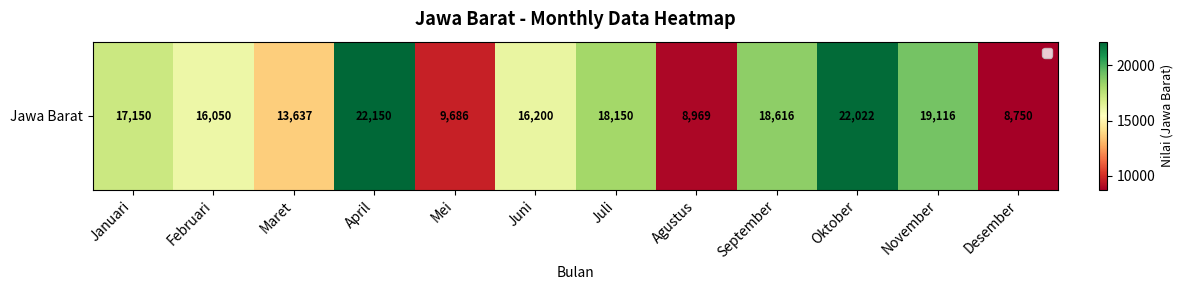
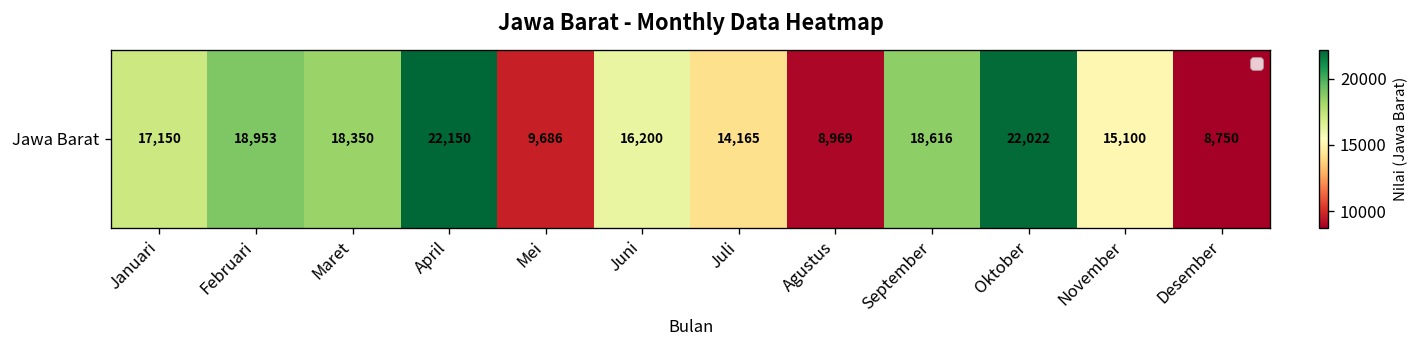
  {
    "Jawa Barat": {
      "Januari": "17,150",
-     "Februari": "16,050",
-     "Maret": "13,637",
+     "Februari": "18,953",
+     "Maret": "18,350",
      "April": "22,150",
      "Mei": "9,686",
      "Juni": "16,200",
-     "Juli": "18,150",
+     "Juli": "14,165",
      "Agustus": "8,969",
      "September": "18,616",
      "Oktober": "22,022",
-     "November": "19,116",
+     "November": "15,100",
      "Desember": "8,750"
    }
  }
